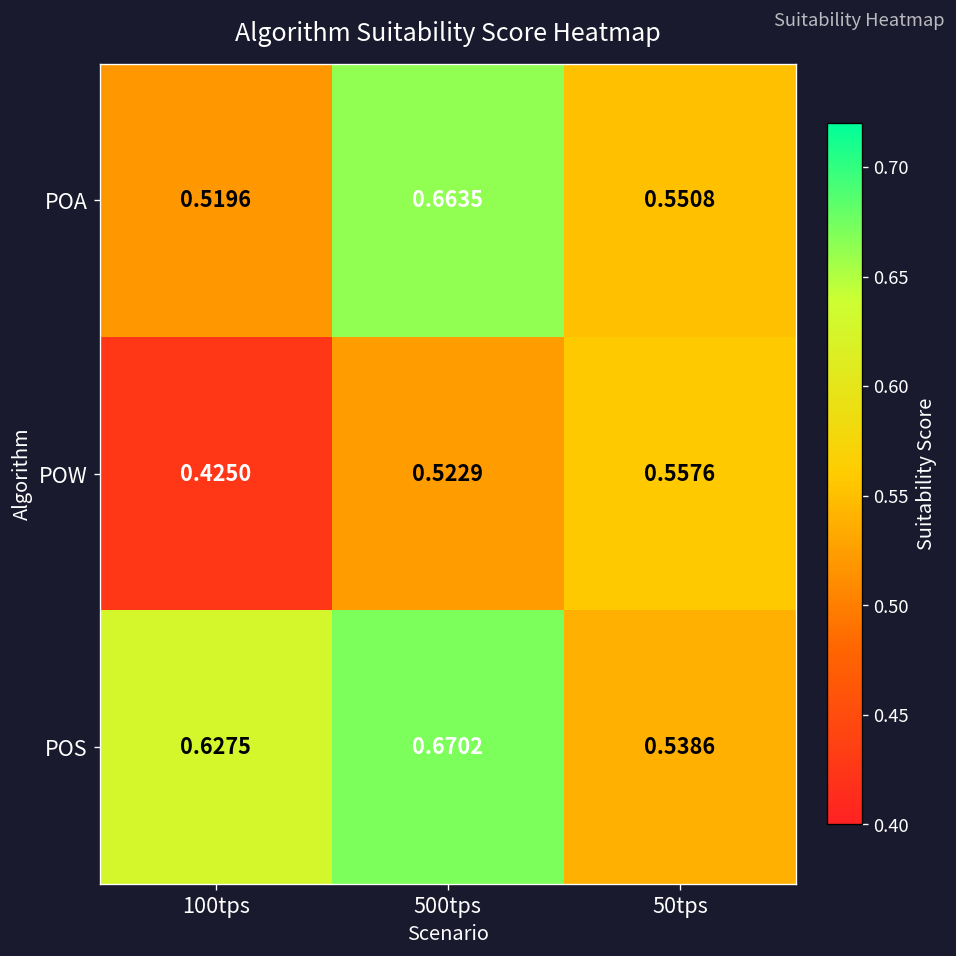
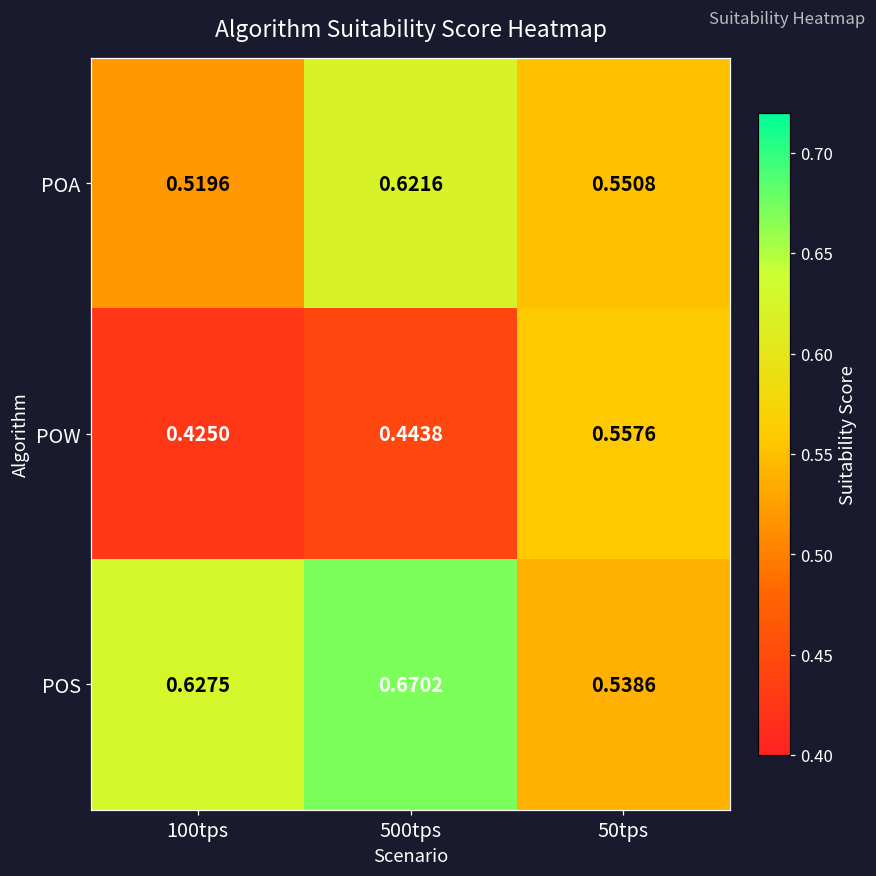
  {
    "POA": {
      "100tps": 0.5196,
-     "500tps": 0.6635,
+     "500tps": 0.6216,
      "50tps": 0.5508
    },
    "POW": {
      "100tps": 0.4250,
-     "500tps": 0.5229,
+     "500tps": 0.4438,
      "50tps": 0.5576
    },
    "POS": {
      "100tps": 0.6275,
      "500tps": 0.6702,
      "50tps": 0.5386
    }
  }
